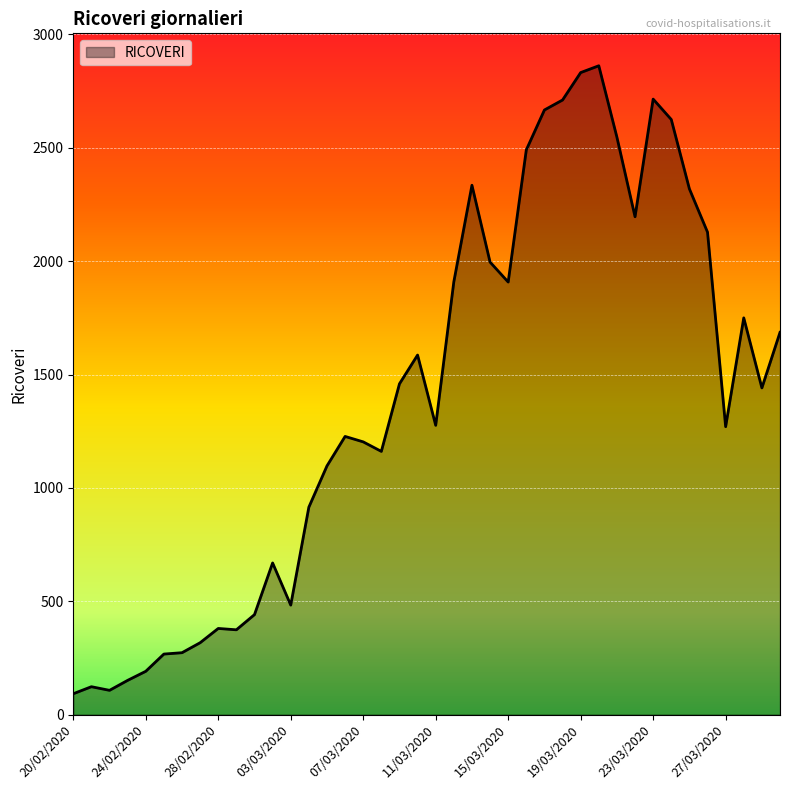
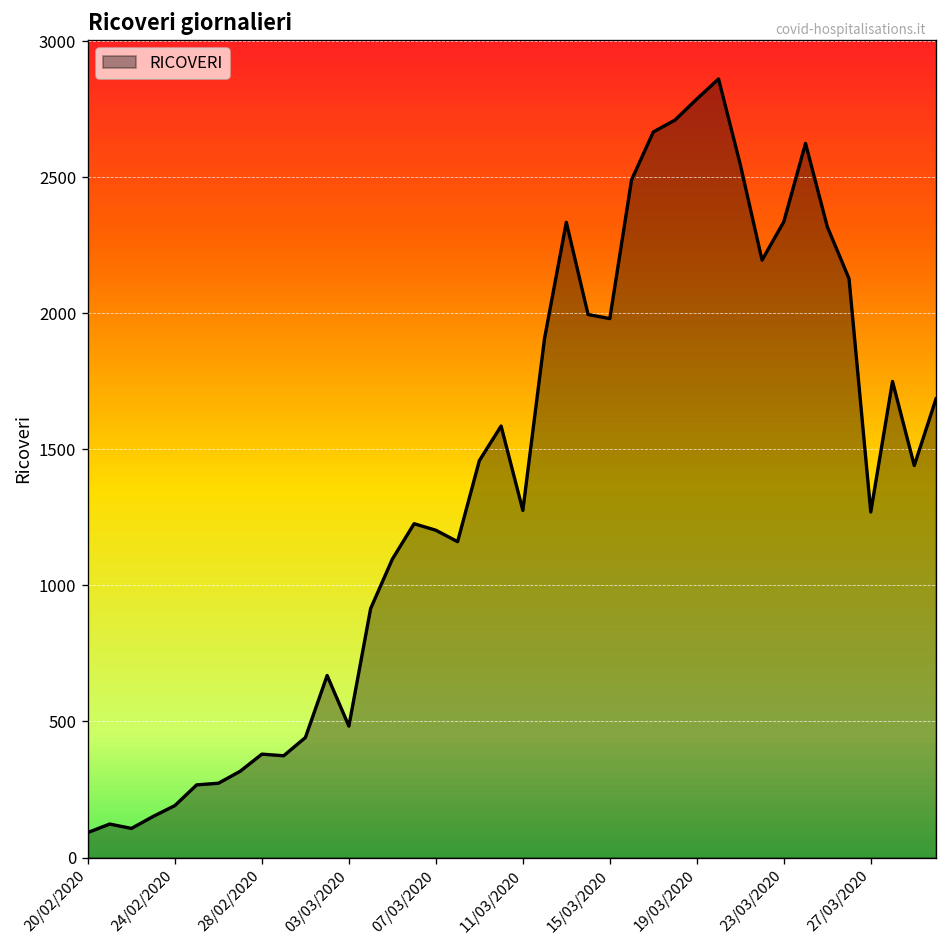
  {
    "20/02/2020": 90,
    "24/02/2020": 190,
    "28/02/2020": 380,
    "03/03/2020": 480,
    "07/03/2020": 1200,
    "11/03/2020": 1280,
-   "15/03/2020": 1910,
-   "19/03/2020": 2830,
-   "23/03/2020": 2720,
+   "15/03/2020": 1980,
+   "19/03/2020": 2790,
+   "23/03/2020": 2340,
    "27/03/2020": 1270
  }
